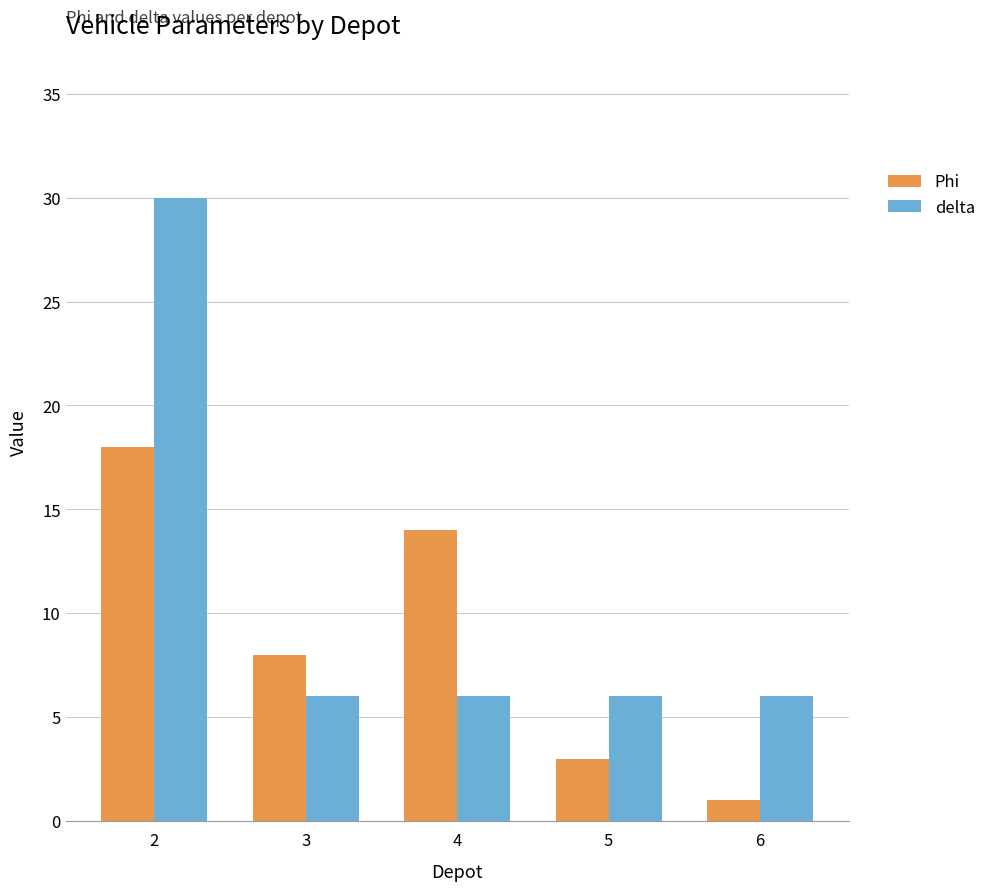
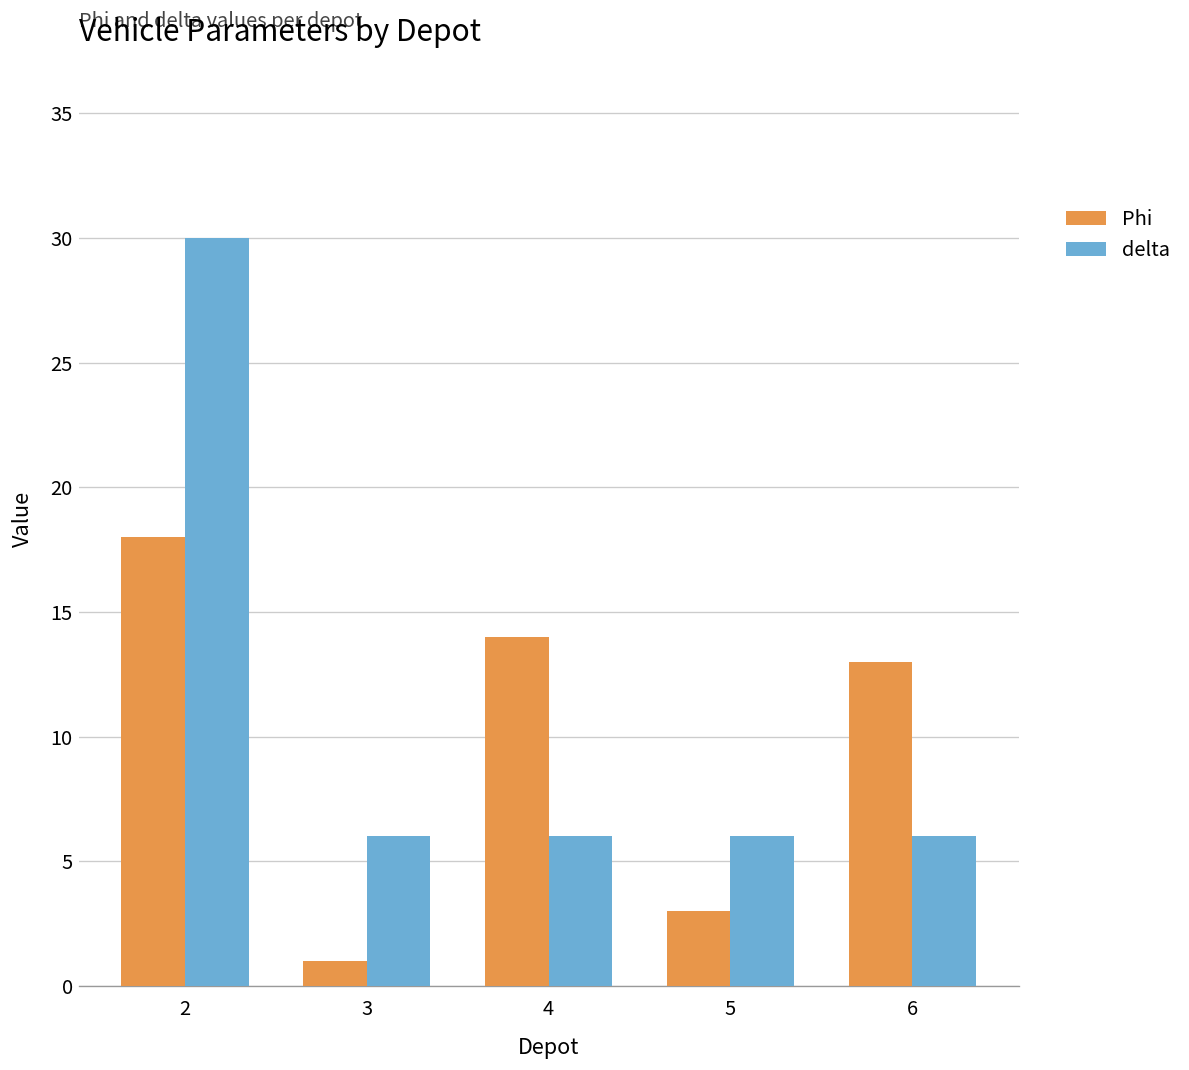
  {
    "Phi": {
      "2": 18,
-     "3": 8,
+     "3": 1,
      "4": 14,
      "5": 3,
-     "6": 1
+     "6": 13
    },
    "delta": {
      "2": 30,
      "3": 6,
      "4": 6,
      "5": 6,
      "6": 6
    }
  }
